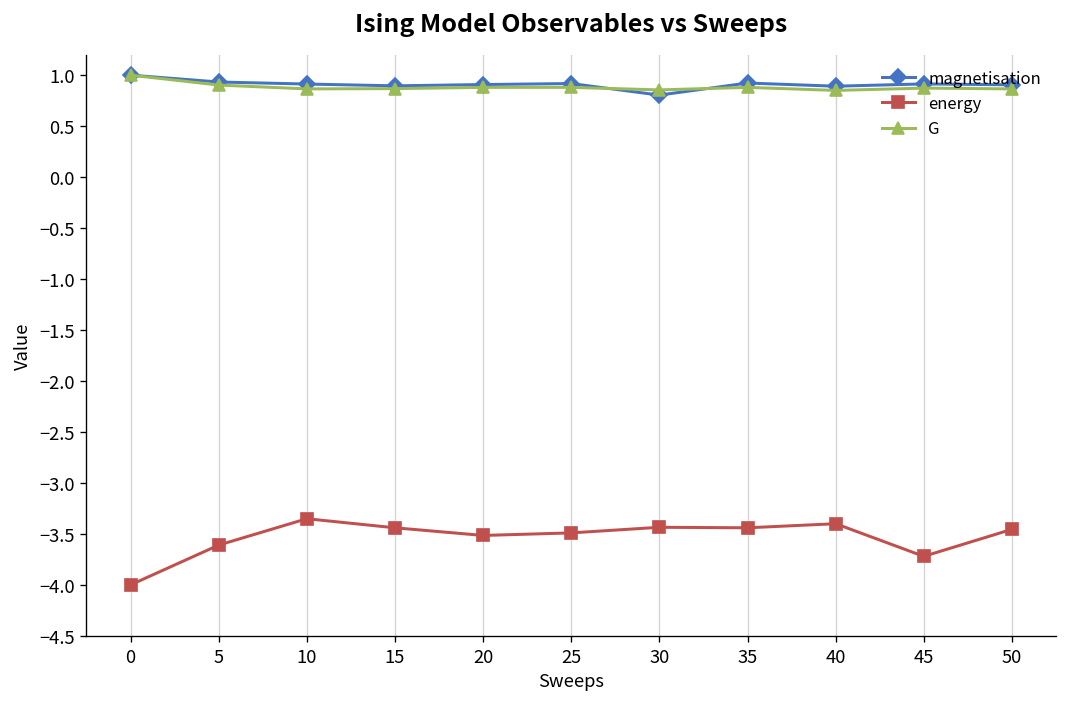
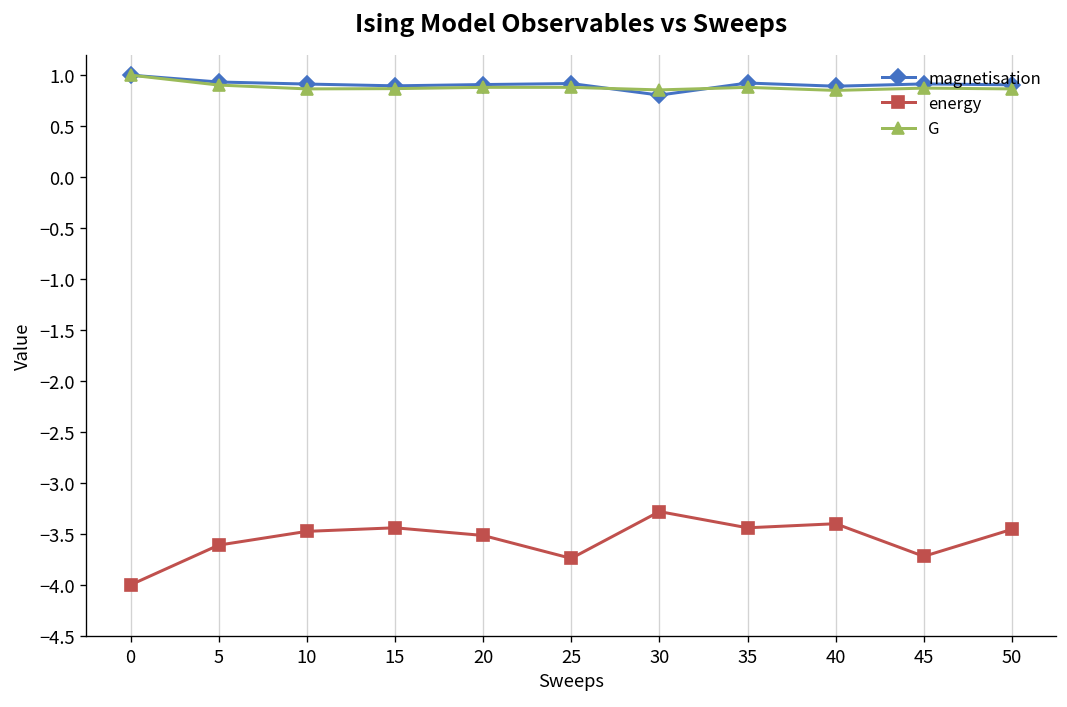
  {
    "magnetisation": {
      "10": 0.9,
      "25": 0.9,
      "30": 0.8,
      "35": 0.9,
      "40": 0.9,
      "45": 0.9,
      "50": 0.9
    },
    "energy": {
      "0": -4.0,
      "5": -3.6,
-     "10": -3.4,
+     "10": -3.5,
      "15": -3.4,
      "20": -3.5,
-     "25": -3.5,
-     "30": -3.4,
+     "25": -3.7,
+     "30": -3.3,
      "35": -3.4,
      "40": -3.4,
      "45": -3.7,
      "50": -3.5
    },
    "G": {
      "10": 0.9,
      "25": 0.9,
      "30": 0.9,
      "35": 0.9,
      "40": 0.9,
      "45": 0.9,
      "50": 0.9
    }
  }
